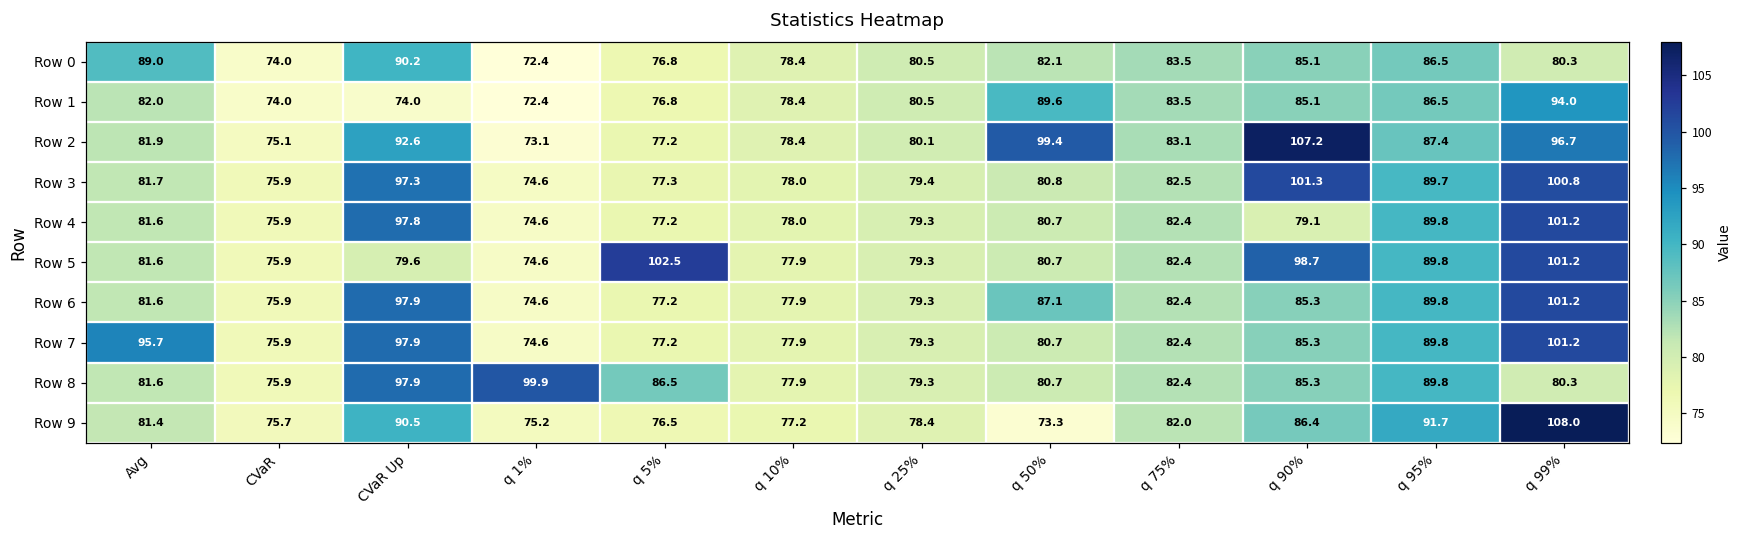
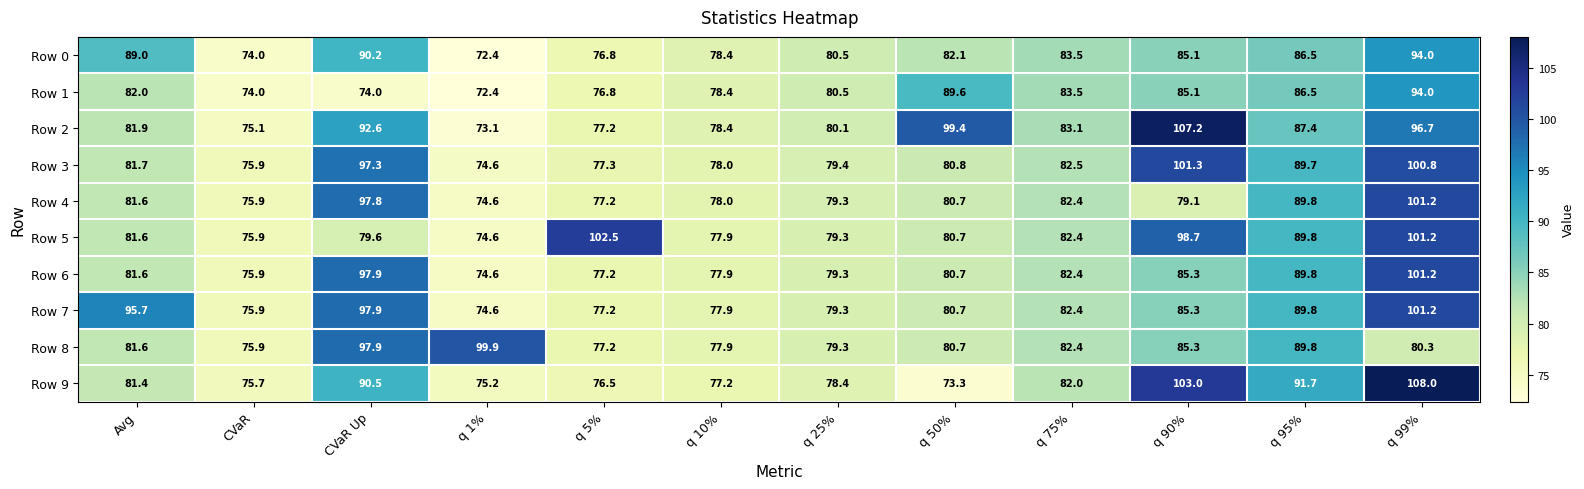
  {
    "Row 0": {
      "Avg": 89.0,
      "CVaR": 74.0,
      "CVaR Up": 90.2,
      "q 1%": 72.4,
      "q 5%": 76.8,
      "q 10%": 78.4,
      "q 25%": 80.5,
      "q 50%": 82.1,
      "q 75%": 83.5,
      "q 90%": 85.1,
      "q 95%": 86.5,
-     "q 99%": 80.3
+     "q 99%": 94.0
    },
    "Row 1": {
      "Avg": 82.0,
      "CVaR": 74.0,
      "CVaR Up": 74.0,
      "q 1%": 72.4,
      "q 5%": 76.8,
      "q 10%": 78.4,
      "q 25%": 80.5,
      "q 50%": 89.6,
      "q 75%": 83.5,
      "q 90%": 85.1,
      "q 95%": 86.5,
      "q 99%": 94.0
    },
    "Row 2": {
      "Avg": 81.9,
      "CVaR": 75.1,
      "CVaR Up": 92.6,
      "q 1%": 73.1,
      "q 5%": 77.2,
      "q 10%": 78.4,
      "q 25%": 80.1,
      "q 50%": 99.4,
      "q 75%": 83.1,
      "q 90%": 107.2,
      "q 95%": 87.4,
      "q 99%": 96.7
    },
    "Row 3": {
      "Avg": 81.7,
      "CVaR": 75.9,
      "CVaR Up": 97.3,
      "q 1%": 74.6,
      "q 5%": 77.3,
      "q 10%": 78.0,
      "q 25%": 79.4,
      "q 50%": 80.8,
      "q 75%": 82.5,
      "q 90%": 101.3,
      "q 95%": 89.7,
      "q 99%": 100.8
    },
    "Row 4": {
      "Avg": 81.6,
      "CVaR": 75.9,
      "CVaR Up": 97.8,
      "q 1%": 74.6,
      "q 5%": 77.2,
      "q 10%": 78.0,
      "q 25%": 79.3,
      "q 50%": 80.7,
      "q 75%": 82.4,
      "q 90%": 79.1,
      "q 95%": 89.8,
      "q 99%": 101.2
    },
    "Row 5": {
      "Avg": 81.6,
      "CVaR": 75.9,
      "CVaR Up": 79.6,
      "q 1%": 74.6,
      "q 5%": 102.5,
      "q 10%": 77.9,
      "q 25%": 79.3,
      "q 50%": 80.7,
      "q 75%": 82.4,
      "q 90%": 98.7,
      "q 95%": 89.8,
      "q 99%": 101.2
    },
    "Row 6": {
      "Avg": 81.6,
      "CVaR": 75.9,
      "CVaR Up": 97.9,
      "q 1%": 74.6,
      "q 5%": 77.2,
      "q 10%": 77.9,
      "q 25%": 79.3,
-     "q 50%": 87.1,
+     "q 50%": 80.7,
      "q 75%": 82.4,
      "q 90%": 85.3,
      "q 95%": 89.8,
      "q 99%": 101.2
    },
    "Row 7": {
      "Avg": 95.7,
      "CVaR": 75.9,
      "CVaR Up": 97.9,
      "q 1%": 74.6,
      "q 5%": 77.2,
      "q 10%": 77.9,
      "q 25%": 79.3,
      "q 50%": 80.7,
      "q 75%": 82.4,
      "q 90%": 85.3,
      "q 95%": 89.8,
      "q 99%": 101.2
    },
    "Row 8": {
      "Avg": 81.6,
      "CVaR": 75.9,
      "CVaR Up": 97.9,
      "q 1%": 99.9,
-     "q 5%": 86.5,
+     "q 5%": 77.2,
      "q 10%": 77.9,
      "q 25%": 79.3,
      "q 50%": 80.7,
      "q 75%": 82.4,
      "q 90%": 85.3,
      "q 95%": 89.8,
      "q 99%": 80.3
    },
    "Row 9": {
      "Avg": 81.4,
      "CVaR": 75.7,
      "CVaR Up": 90.5,
      "q 1%": 75.2,
      "q 5%": 76.5,
      "q 10%": 77.2,
      "q 25%": 78.4,
      "q 50%": 73.3,
      "q 75%": 82.0,
-     "q 90%": 86.4,
+     "q 90%": 103.0,
      "q 95%": 91.7,
      "q 99%": 108.0
    }
  }
